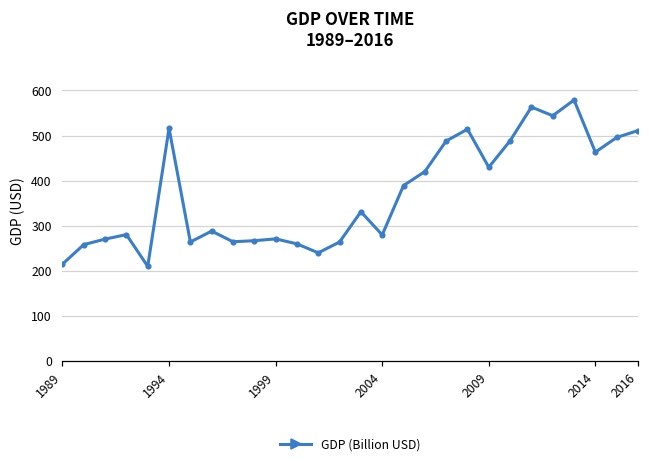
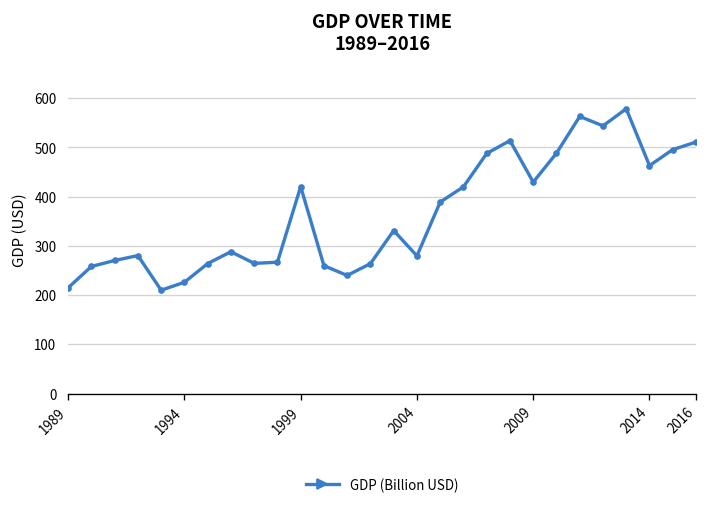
  {
    "1989": 210,
-   "1994": 520,
-   "1999": 270,
+   "1994": 230,
+   "1999": 420,
    "2004": 280,
    "2009": 430,
    "2014": 460,
    "2016": 510
  }
